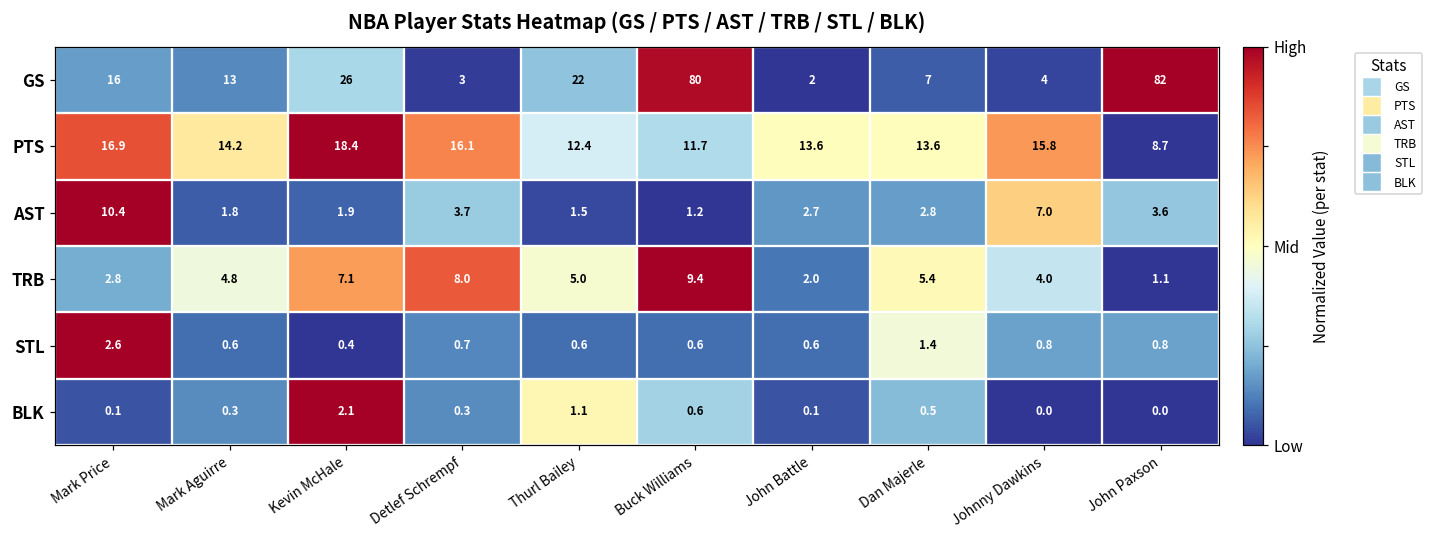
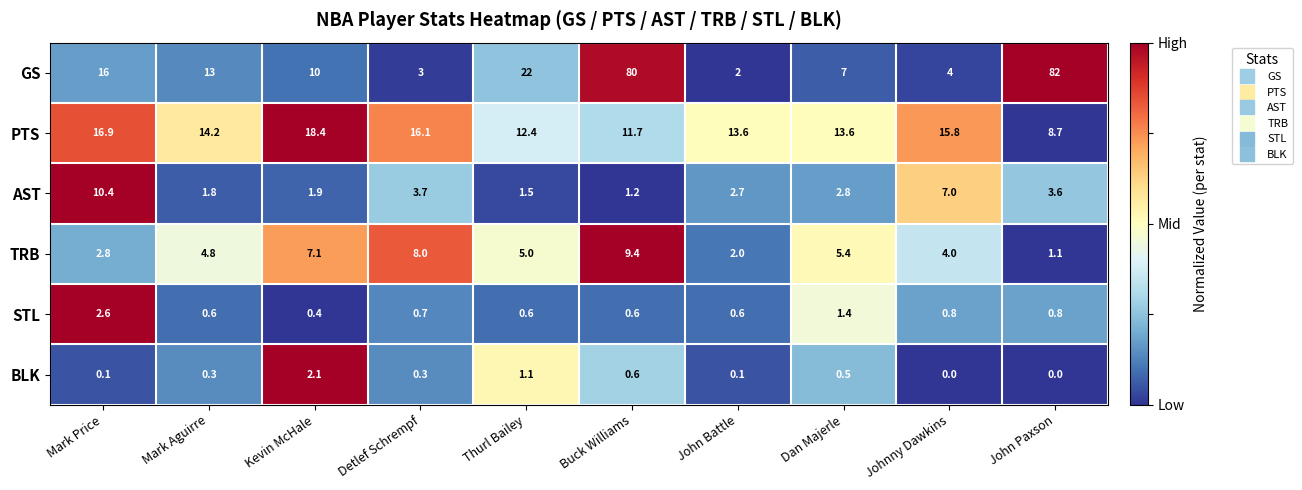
  {
    "GS": {
      "Mark Price": 16,
      "Mark Aguirre": 13,
-     "Kevin McHale": 26,
+     "Kevin McHale": 10,
      "Detlef Schrempf": 3,
      "Thurl Bailey": 22,
      "Buck Williams": 80,
      "John Battle": 2,
      "Dan Majerle": 7,
      "Johnny Dawkins": 4,
      "John Paxson": 82
    },
    "PTS": {
      "Mark Price": 16.9,
      "Mark Aguirre": 14.2,
      "Kevin McHale": 18.4,
      "Detlef Schrempf": 16.1,
      "Thurl Bailey": 12.4,
      "Buck Williams": 11.7,
      "John Battle": 13.6,
      "Dan Majerle": 13.6,
      "Johnny Dawkins": 15.8,
      "John Paxson": 8.7
    },
    "AST": {
      "Mark Price": 10.4,
      "Mark Aguirre": 1.8,
      "Kevin McHale": 1.9,
      "Detlef Schrempf": 3.7,
      "Thurl Bailey": 1.5,
      "Buck Williams": 1.2,
      "John Battle": 2.7,
      "Dan Majerle": 2.8,
      "Johnny Dawkins": 7.0,
      "John Paxson": 3.6
    },
    "TRB": {
      "Mark Price": 2.8,
      "Mark Aguirre": 4.8,
      "Kevin McHale": 7.1,
      "Detlef Schrempf": 8.0,
      "Thurl Bailey": 5.0,
      "Buck Williams": 9.4,
      "John Battle": 2.0,
      "Dan Majerle": 5.4,
      "Johnny Dawkins": 4.0,
      "John Paxson": 1.1
    },
    "STL": {
      "Mark Price": 2.6,
      "Mark Aguirre": 0.6,
      "Kevin McHale": 0.4,
      "Detlef Schrempf": 0.7,
      "Thurl Bailey": 0.6,
      "Buck Williams": 0.6,
      "John Battle": 0.6,
      "Dan Majerle": 1.4,
      "Johnny Dawkins": 0.8,
      "John Paxson": 0.8
    },
    "BLK": {
      "Mark Price": 0.1,
      "Mark Aguirre": 0.3,
      "Kevin McHale": 2.1,
      "Detlef Schrempf": 0.3,
      "Thurl Bailey": 1.1,
      "Buck Williams": 0.6,
      "John Battle": 0.1,
      "Dan Majerle": 0.5,
      "Johnny Dawkins": 0.0,
      "John Paxson": 0.0
    }
  }
